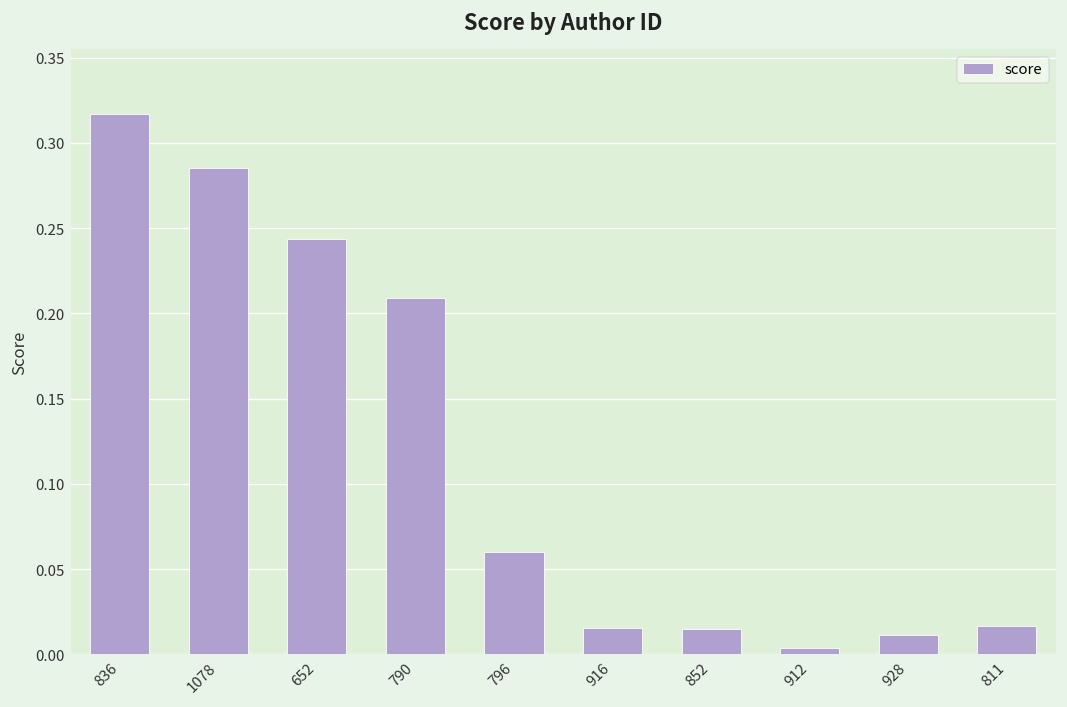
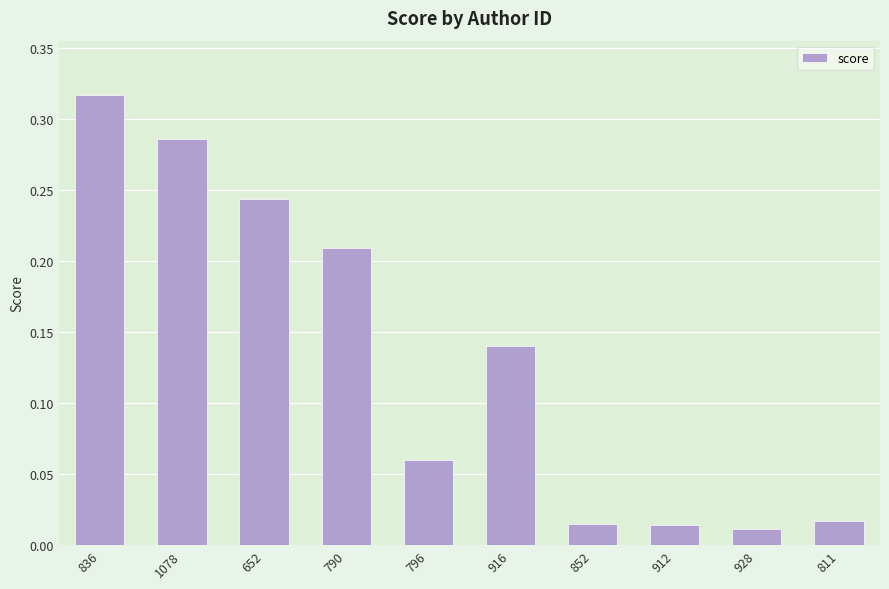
  {
    "836": 0.317,
    "1078": 0.286,
    "652": 0.244,
    "790": 0.209,
    "796": 0.060,
-   "916": 0.016,
+   "916": 0.140,
    "852": 0.015,
-   "912": 0.004,
+   "912": 0.014,
    "928": 0.011,
    "811": 0.017
  }
